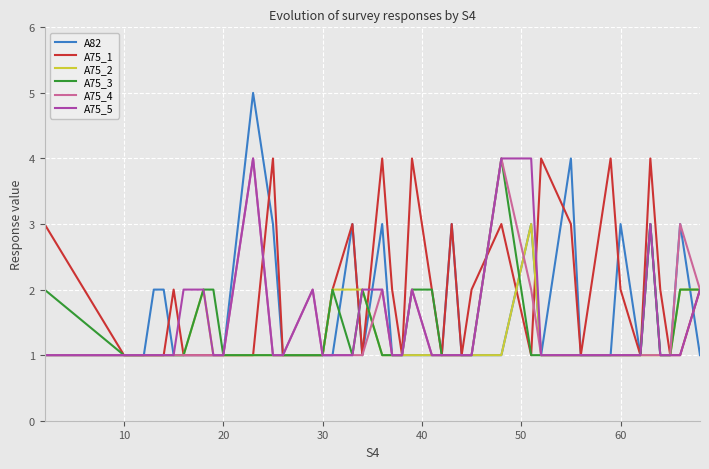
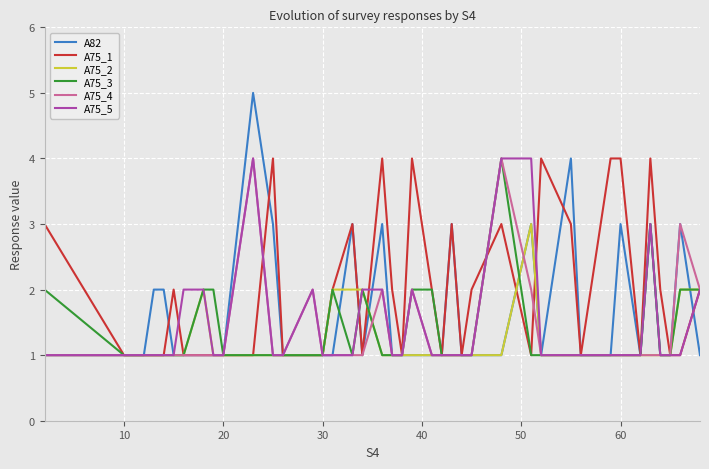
  {
    "A82": {
      "60": 3
    },
    "A75_1": {
-     "60": 2
+     "60": 4
    }
  }
